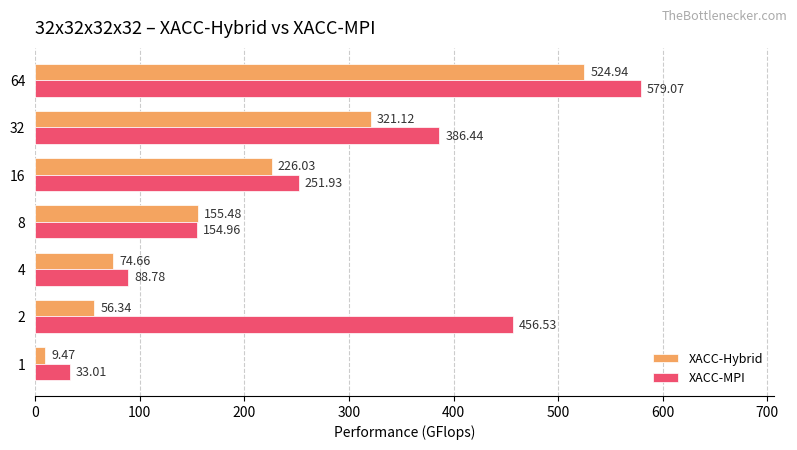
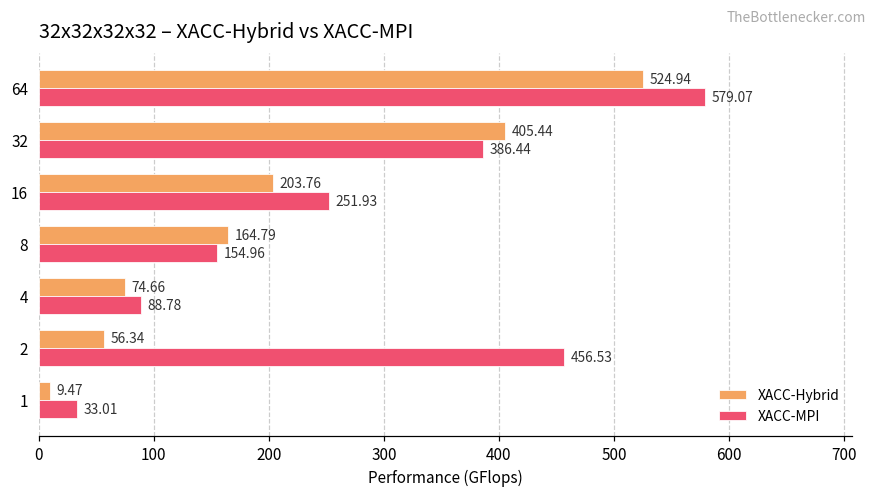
  {
    "XACC-Hybrid": {
      "64": 524.94,
-     "32": 321.12,
-     "16": 226.03,
-     "8": 155.48,
+     "32": 405.44,
+     "16": 203.76,
+     "8": 164.79,
      "4": 74.66,
      "2": 56.34,
      "1": 9.47
    },
    "XACC-MPI": {
      "64": 579.07,
      "32": 386.44,
      "16": 251.93,
      "8": 154.96,
      "4": 88.78,
      "2": 456.53,
      "1": 33.01
    }
  }
